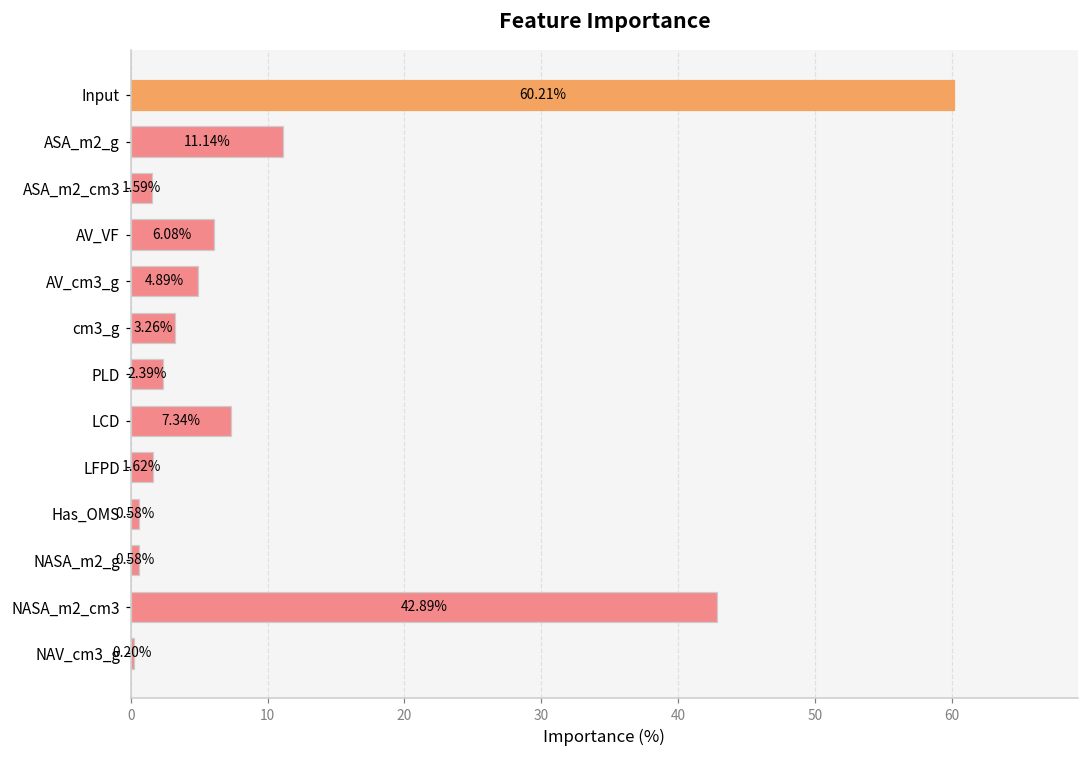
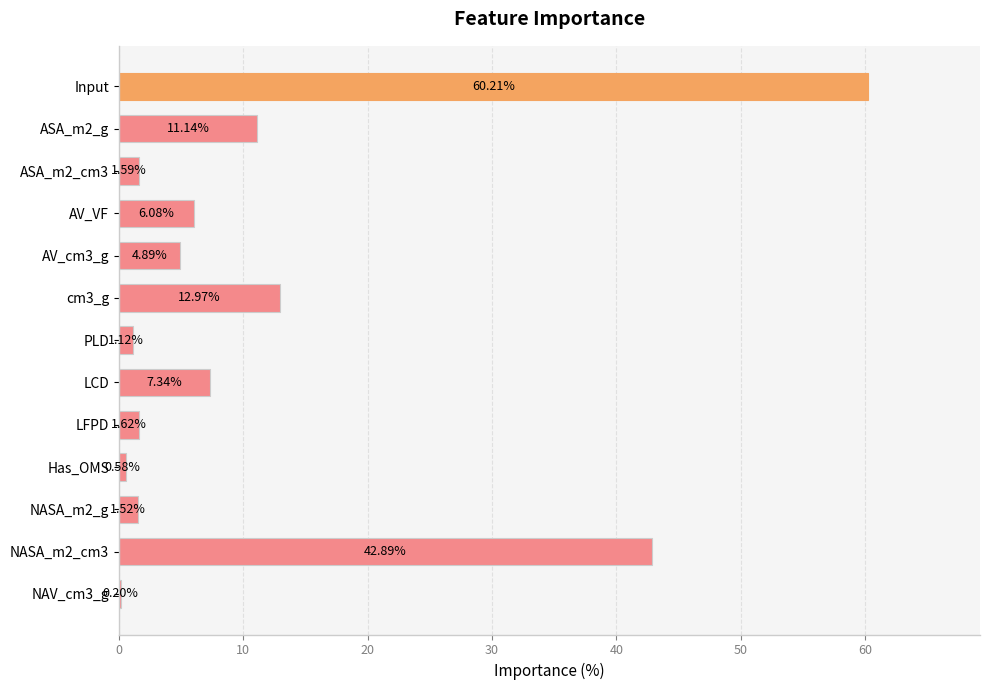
  {
    "Input": "60.21%",
    "ASA_m2_g": "11.14%",
    "ASA_m2_cm3": "1.59%",
    "AV_VF": "6.08%",
    "AV_cm3_g": "4.89%",
-   "cm3_g": "3.26%",
-   "PLD": "2.39%",
+   "cm3_g": "12.97%",
+   "PLD": "1.12%",
    "LCD": "7.34%",
    "LFPD": "1.62%",
    "Has_OMS": "0.58%",
-   "NASA_m2_g": "0.58%",
+   "NASA_m2_g": "1.52%",
    "NASA_m2_cm3": "42.89%",
    "NAV_cm3_g": "0.20%"
  }
